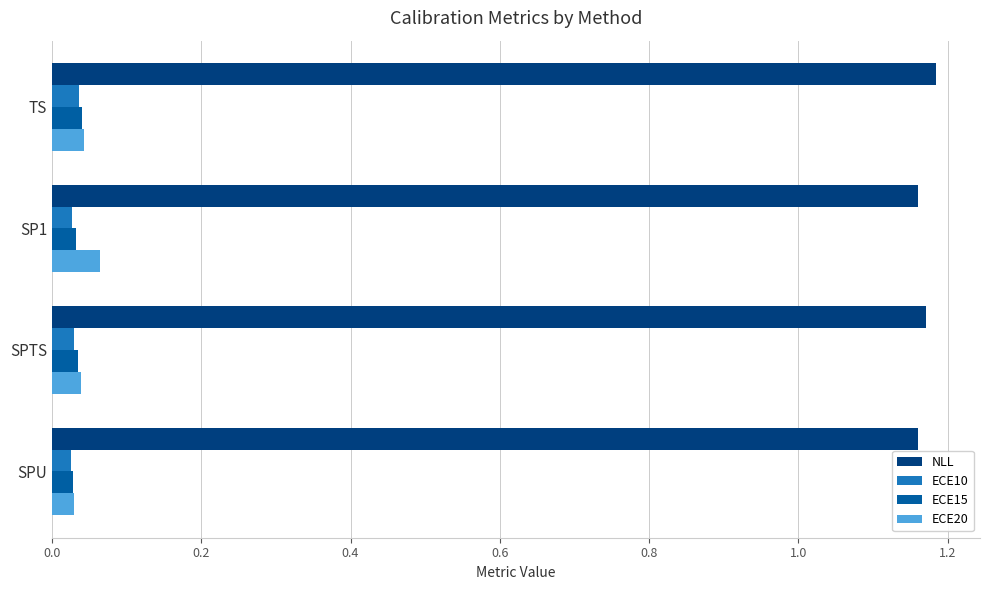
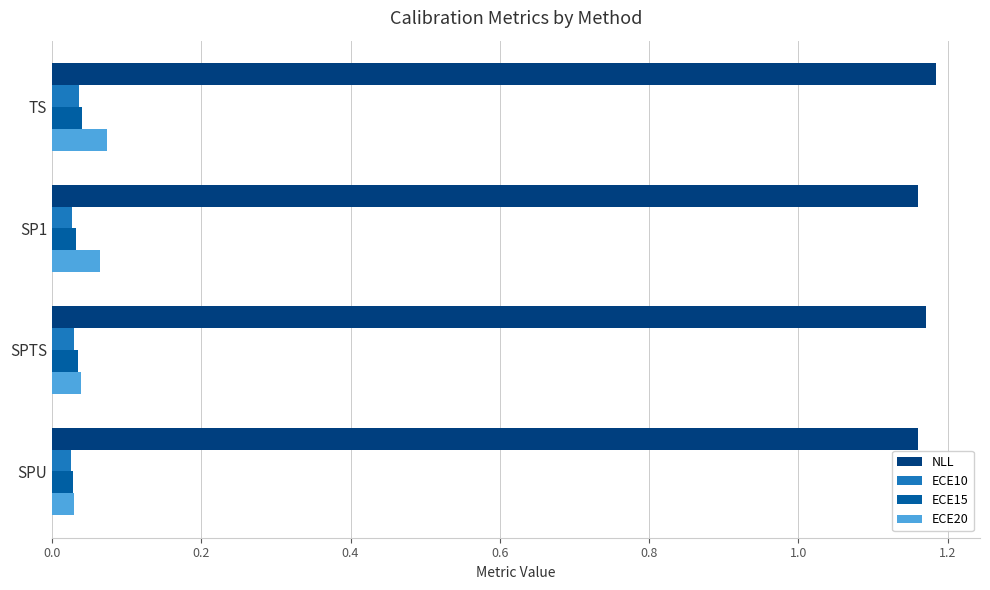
  {
    "ECE20": {
-     "TS": 0.04,
+     "TS": 0.07,
      "SP1": 0.06,
      "SPTS": 0.04,
      "SPU": 0.03
    }
  }
